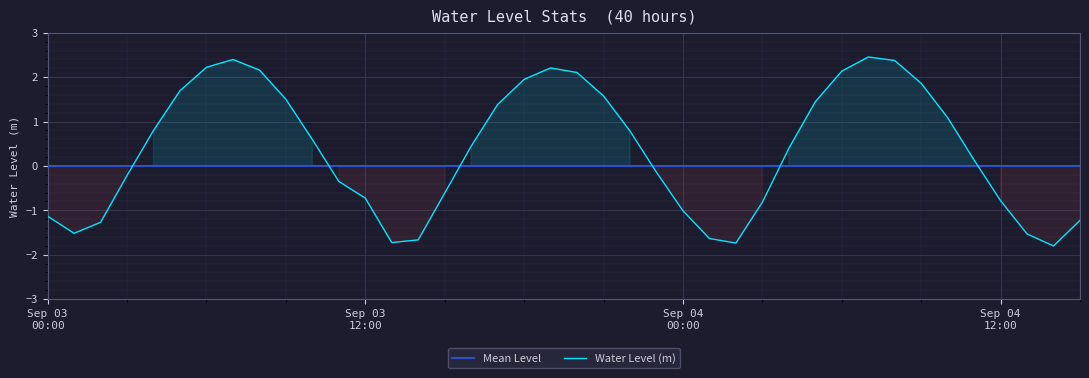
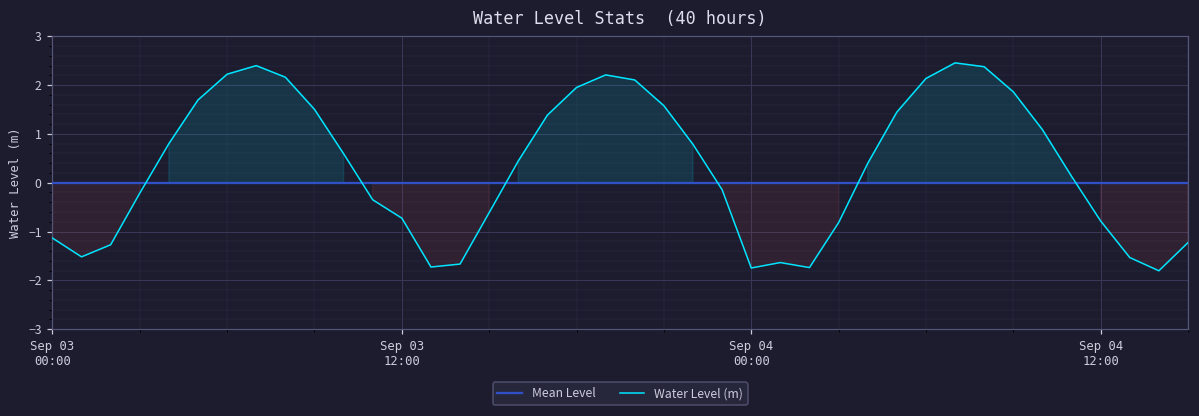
  {
    "Sep 03 00:00": -1.1,
    "Sep 03 12:00": -0.7,
-   "Sep 04 00:00": -1.0,
+   "Sep 04 00:00": -1.7,
    "Sep 04 12:00": -0.8
  }
